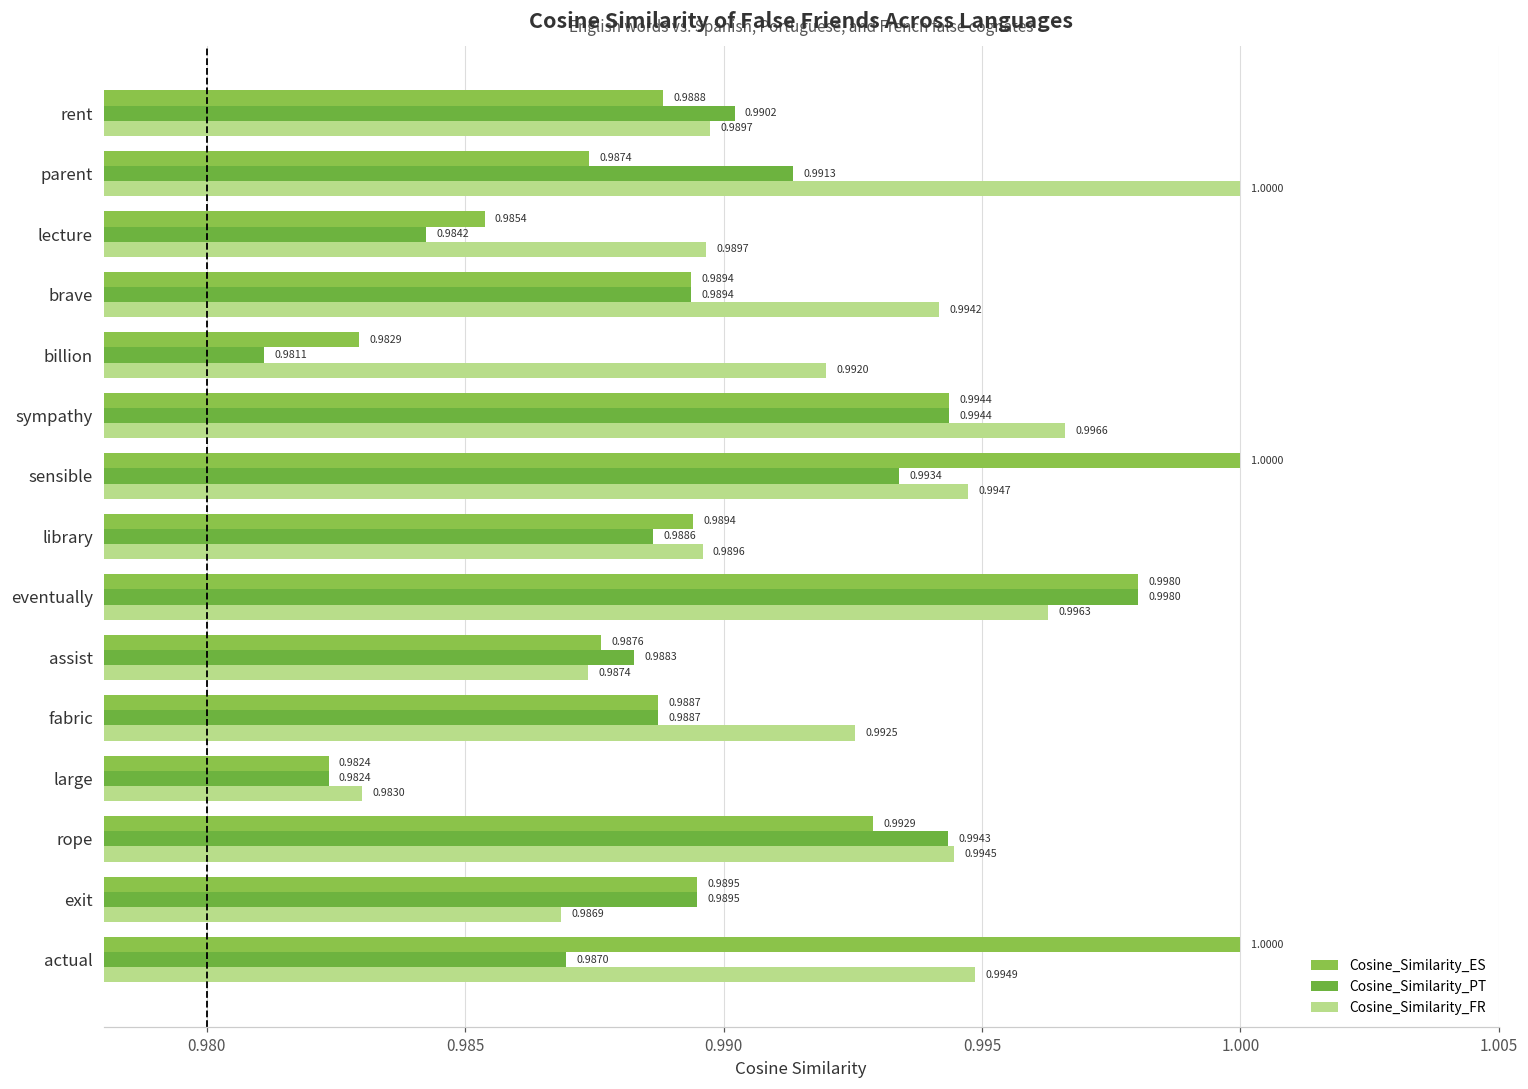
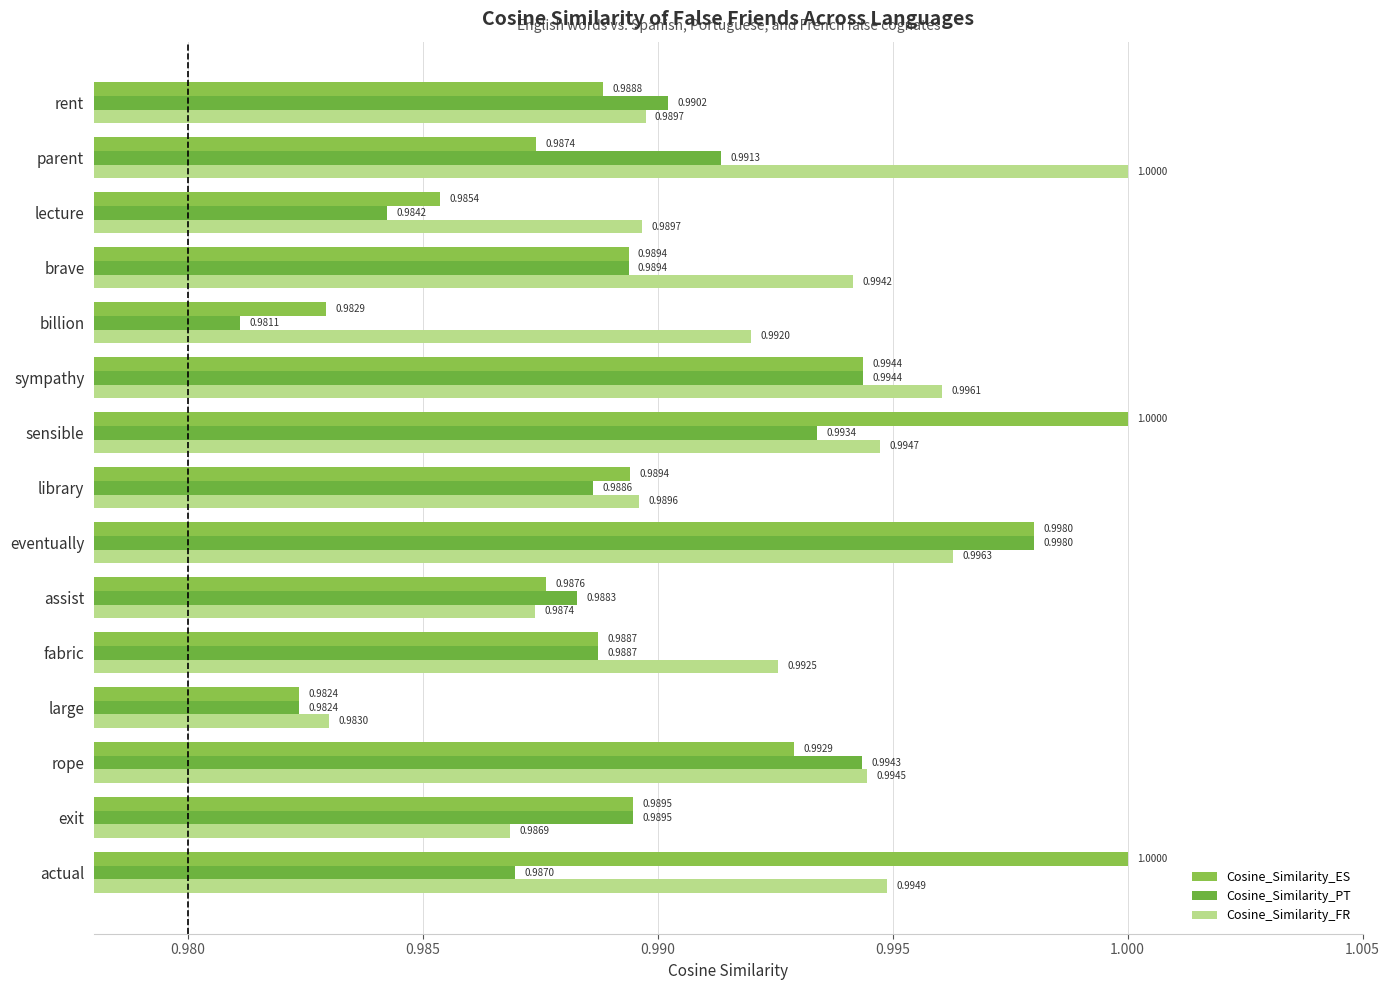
  {
    "Cosine_Similarity_FR": {
      "rent": 0.9897,
      "parent": 1.0000,
      "lecture": 0.9897,
      "brave": 0.9942,
      "billion": 0.9920,
-     "sympathy": 0.9966,
+     "sympathy": 0.9961,
      "sensible": 0.9947,
      "library": 0.9896,
      "eventually": 0.9963,
      "assist": 0.9874,
      "fabric": 0.9925,
      "large": 0.9830,
      "rope": 0.9945,
      "exit": 0.9869,
      "actual": 0.9949
    }
  }
